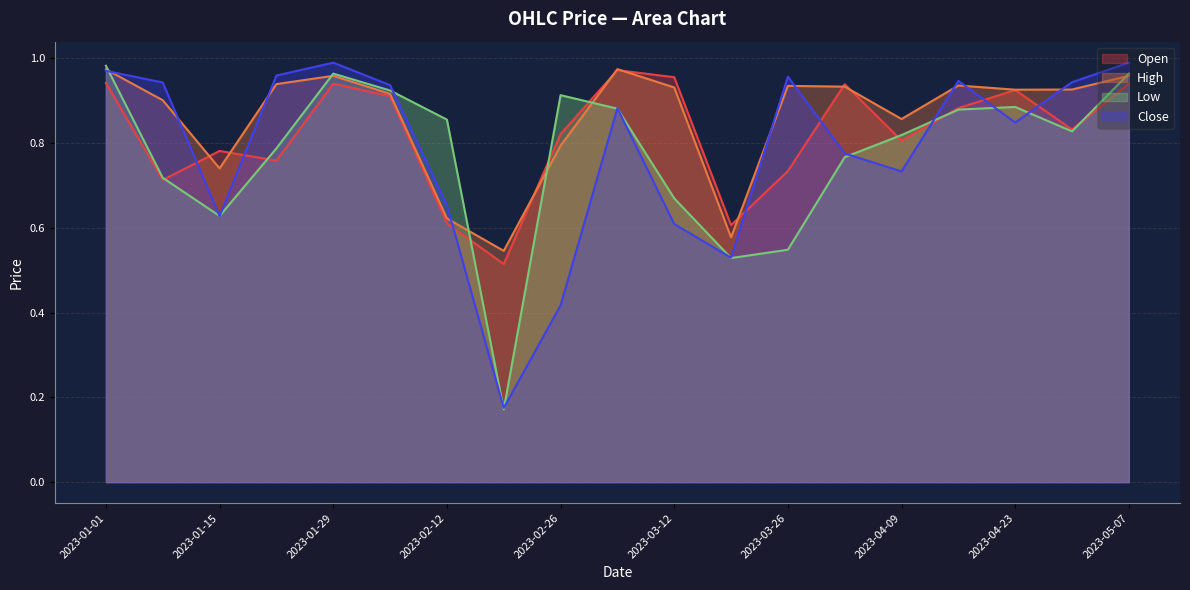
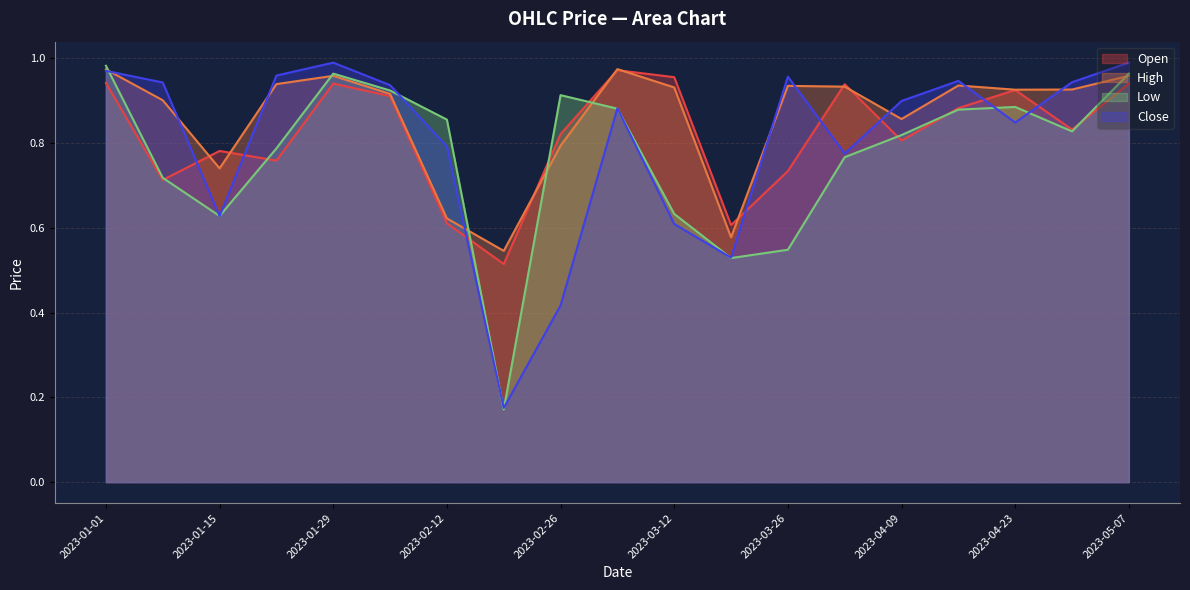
  {
    "Low": {
      "2023-01-01": 0.98,
      "2023-02-12": 0.86,
      "2023-02-26": 0.91,
-     "2023-03-12": 0.67,
+     "2023-03-12": 0.63,
      "2023-03-26": 0.55,
      "2023-04-09": 0.82,
      "2023-04-23": 0.89
    },
    "Close": {
      "2023-01-29": 0.99,
-     "2023-02-12": 0.65,
+     "2023-02-12": 0.79,
      "2023-02-26": 0.42,
      "2023-03-12": 0.61,
      "2023-03-26": 0.96,
-     "2023-04-09": 0.73,
+     "2023-04-09": 0.90,
      "2023-04-23": 0.85
    }
  }
